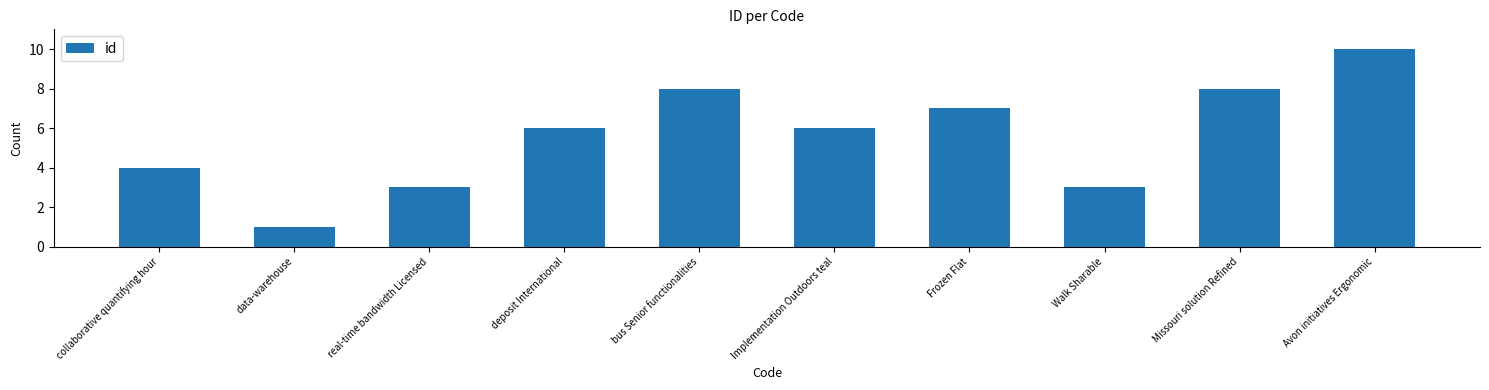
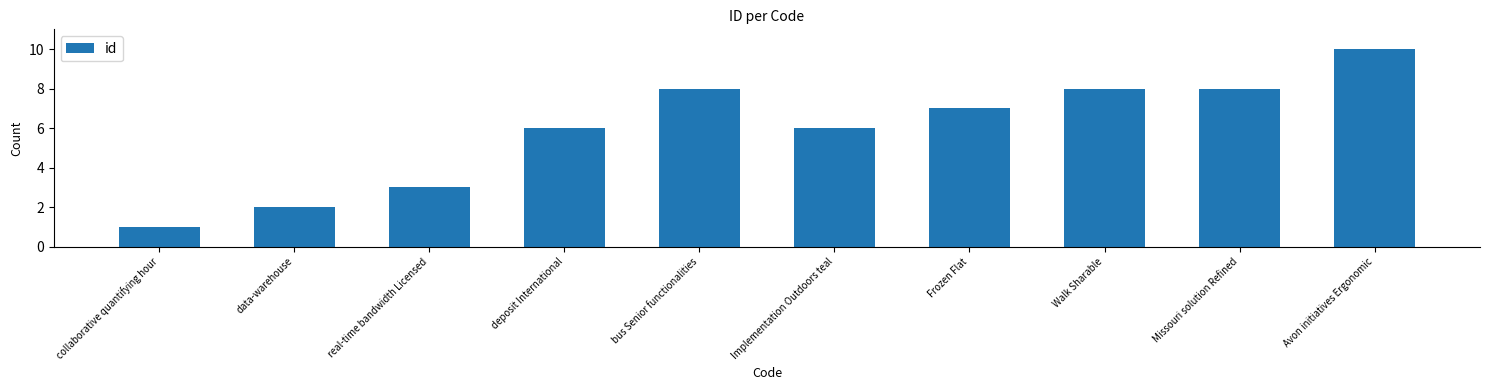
  {
-   "collaborative quantifying hour": 4,
-   "data-warehouse": 1,
+   "collaborative quantifying hour": 1,
+   "data-warehouse": 2,
    "real-time bandwidth Licensed": 3,
    "deposit International": 6,
    "bus Senior functionalities": 8,
    "Implementation Outdoors teal": 6,
    "Frozen Flat": 7,
-   "Walk Sharable": 3,
+   "Walk Sharable": 8,
    "Missouri solution Refined": 8,
    "Avon initiatives Ergonomic": 10
  }
